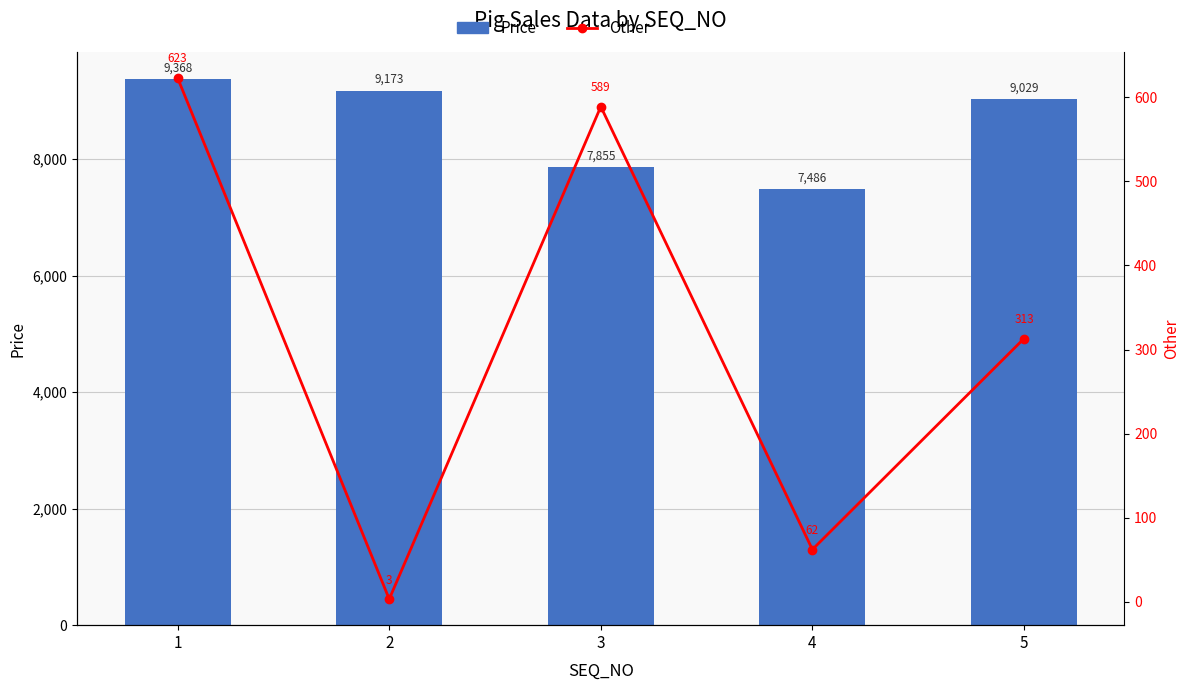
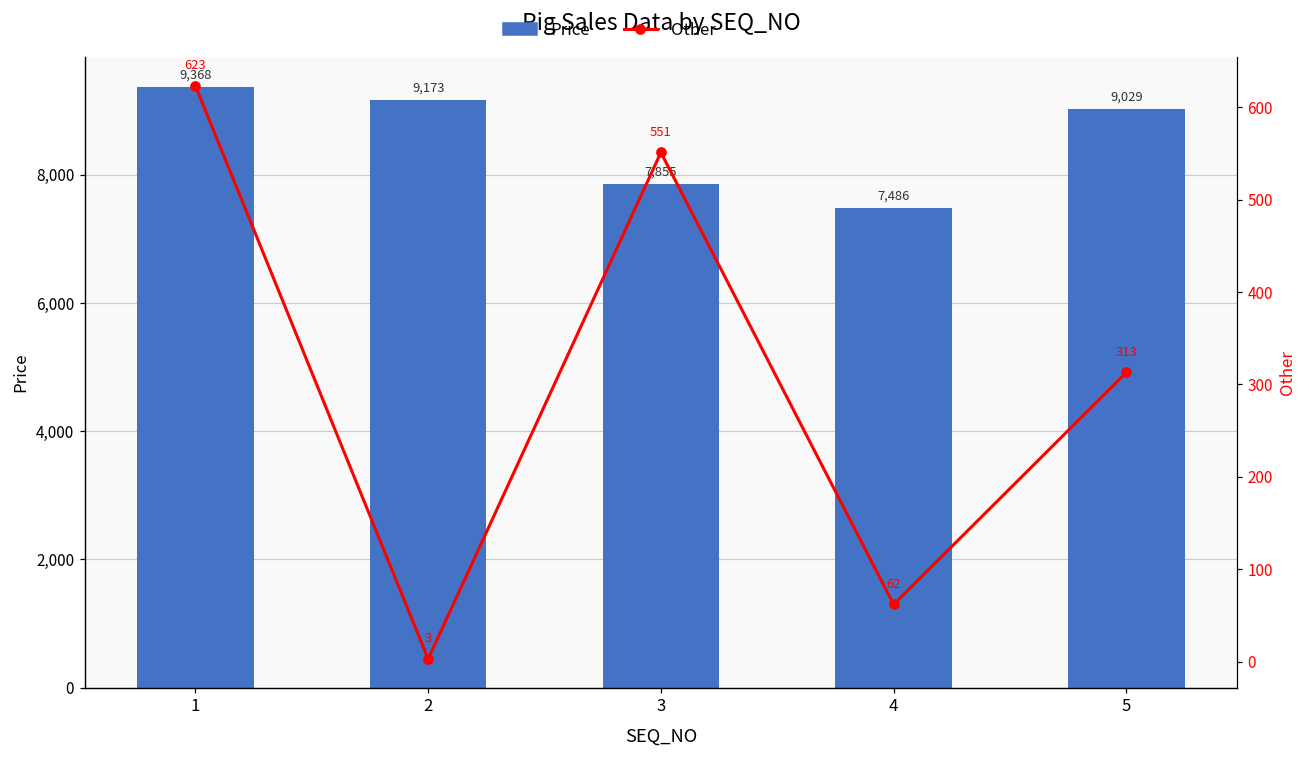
  {
    "Price": {
      "2": "9,173",
      "3": "7,855",
      "4": "7,486",
      "5": "9,029"
    },
    "Other": {
      "2": "3",
-     "3": "589",
+     "3": "551",
      "4": "62",
      "5": "313"
    }
  }
